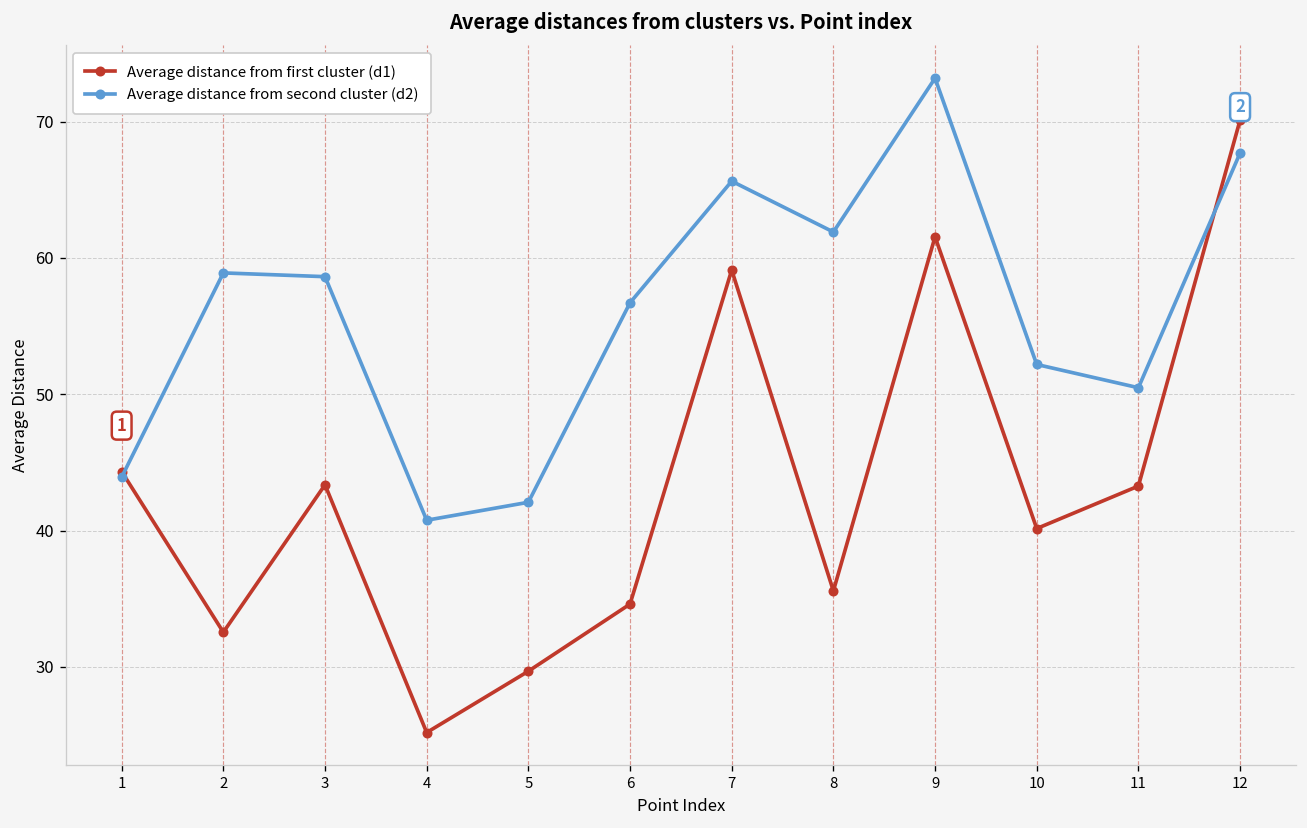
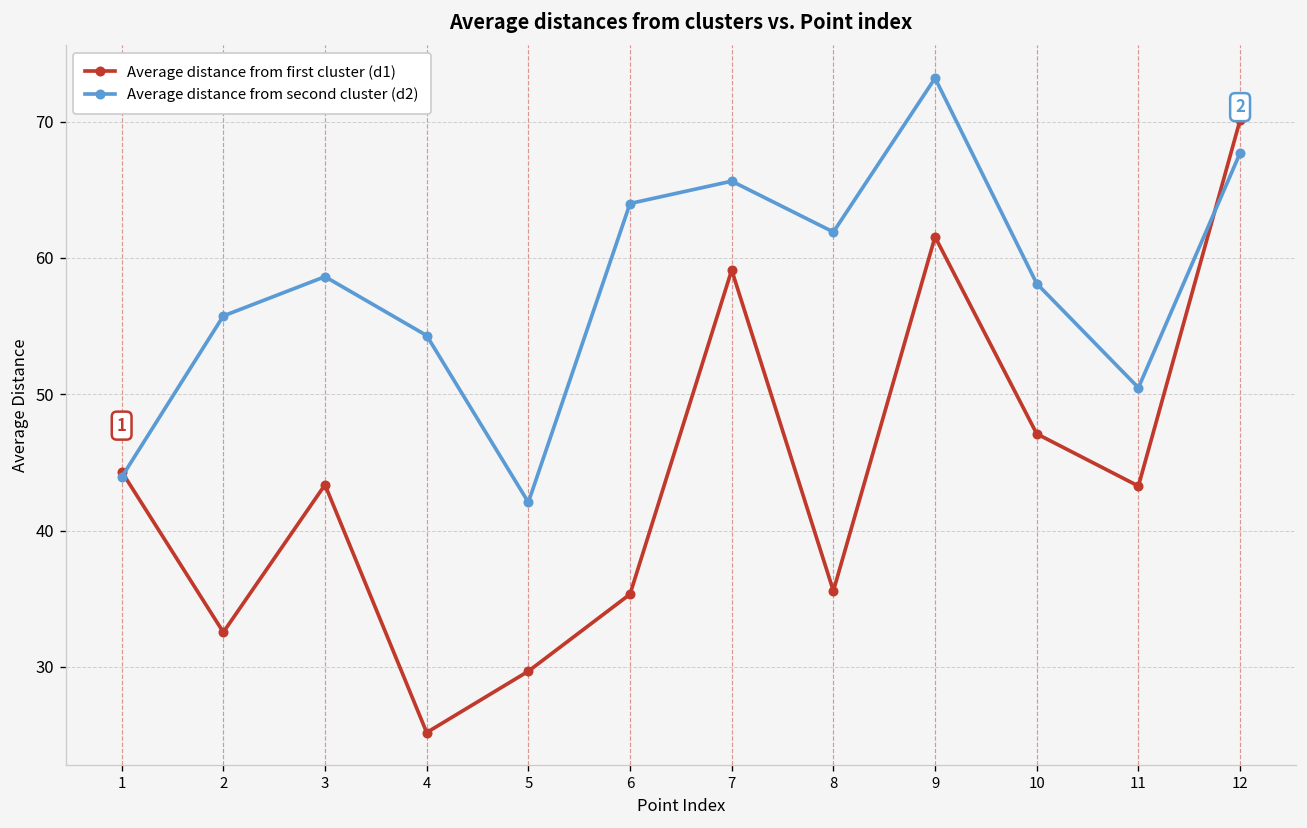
  {
    "Average distance from first cluster (d1)": {
      "1": 44.3,
      "2": 32.5,
      "3": 43.4,
      "4": 25.2,
      "5": 29.7,
-     "6": 34.6,
+     "6": 35.3,
      "7": 59.1,
      "8": 35.6,
      "9": 61.6,
-     "10": 40.1,
+     "10": 47.1,
      "11": 43.3
    },
    "Average distance from second cluster (d2)": {
      "1": 43.9,
-     "2": 58.9,
+     "2": 55.7,
      "3": 58.6,
-     "4": 40.8,
+     "4": 54.3,
      "5": 42.1,
-     "6": 56.7,
+     "6": 64.0,
      "7": 65.6,
      "8": 61.9,
      "9": 73.2,
-     "10": 52.2,
+     "10": 58.1,
      "11": 50.5,
      "12": 67.7
    }
  }
